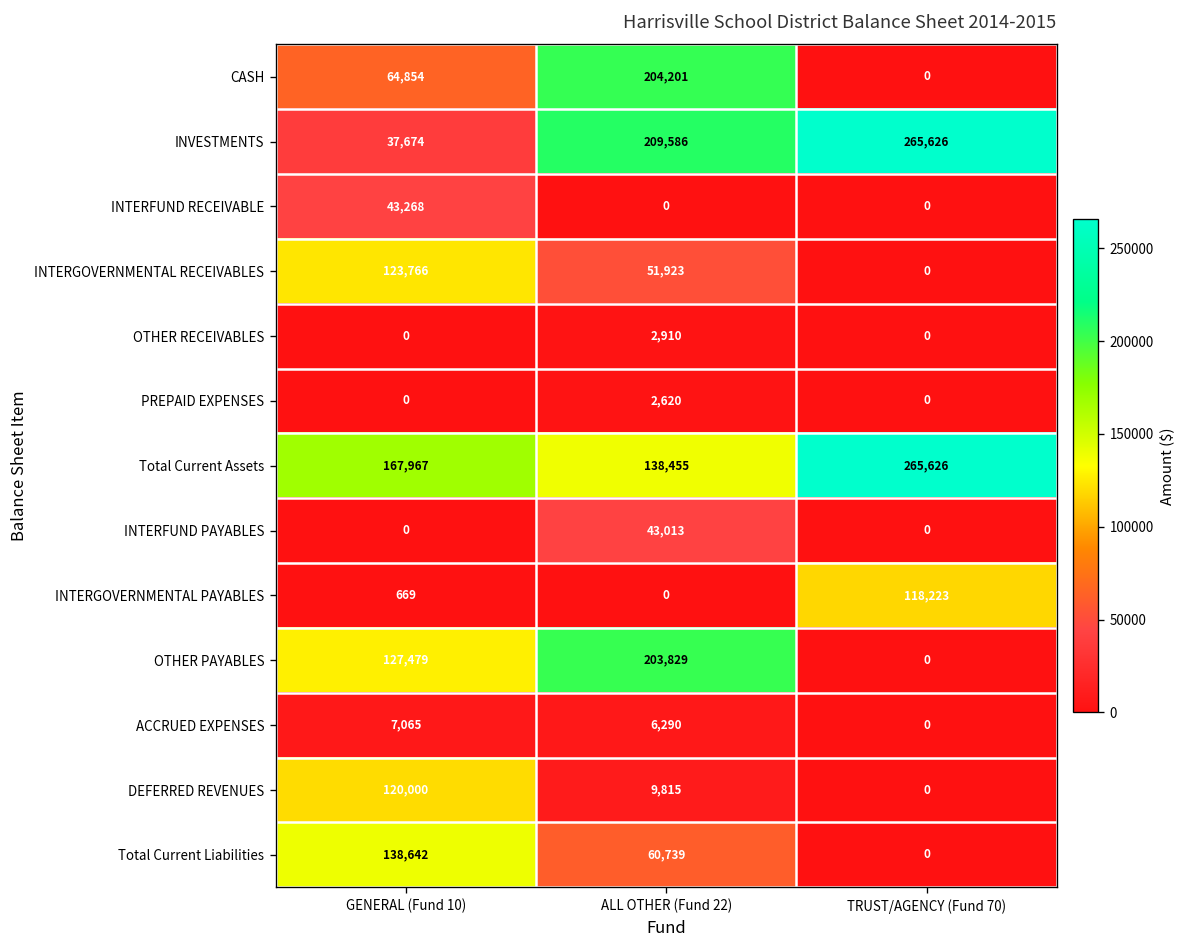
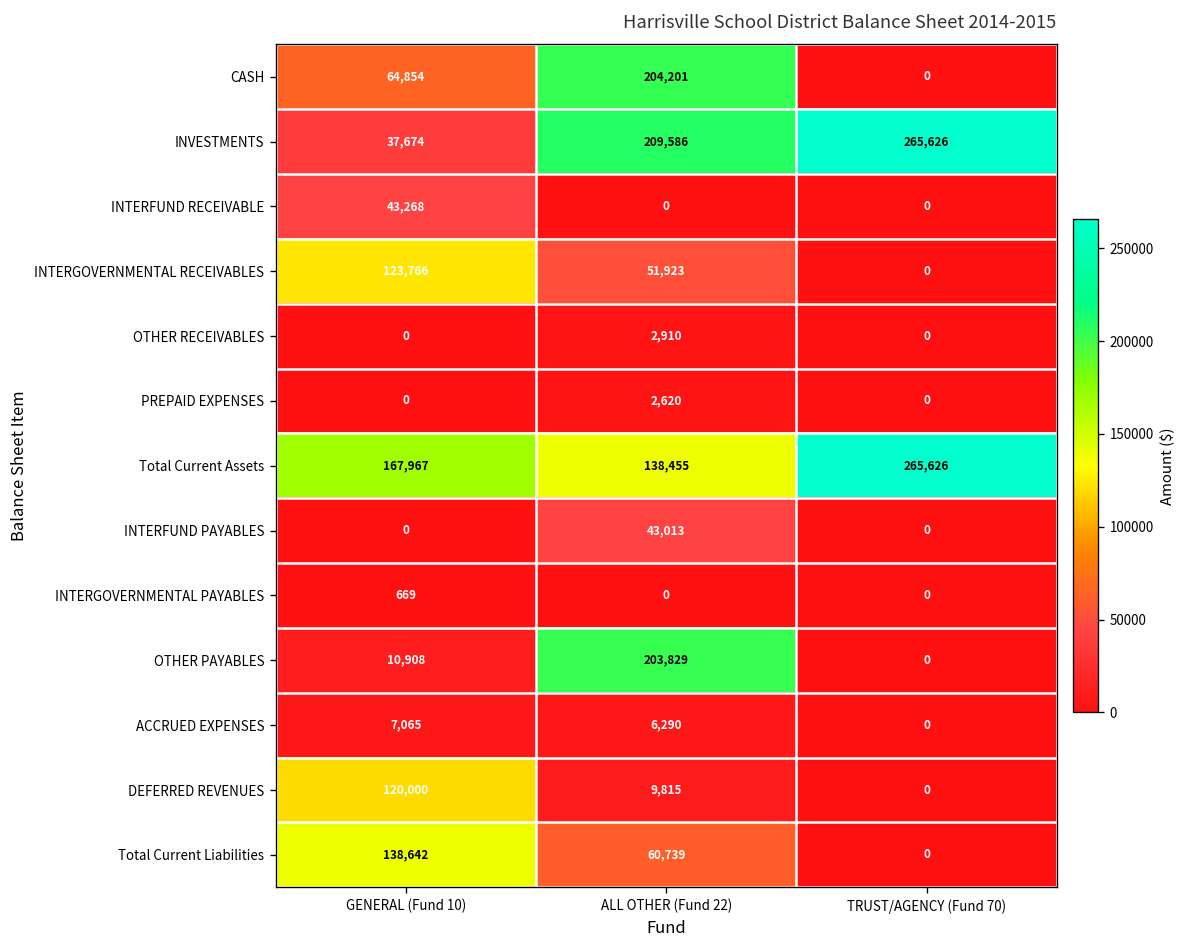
  {
    "CASH": {
      "GENERAL (Fund 10)": "64,854",
      "ALL OTHER (Fund 22)": "204,201",
      "TRUST/AGENCY (Fund 70)": "0"
    },
    "INVESTMENTS": {
      "GENERAL (Fund 10)": "37,674",
      "ALL OTHER (Fund 22)": "209,586",
      "TRUST/AGENCY (Fund 70)": "265,626"
    },
    "INTERFUND RECEIVABLE": {
      "GENERAL (Fund 10)": "43,268",
      "ALL OTHER (Fund 22)": "0",
      "TRUST/AGENCY (Fund 70)": "0"
    },
    "INTERGOVERNMENTAL RECEIVABLES": {
      "GENERAL (Fund 10)": "123,766",
      "ALL OTHER (Fund 22)": "51,923",
      "TRUST/AGENCY (Fund 70)": "0"
    },
    "OTHER RECEIVABLES": {
      "GENERAL (Fund 10)": "0",
      "ALL OTHER (Fund 22)": "2,910",
      "TRUST/AGENCY (Fund 70)": "0"
    },
    "PREPAID EXPENSES": {
      "GENERAL (Fund 10)": "0",
      "ALL OTHER (Fund 22)": "2,620",
      "TRUST/AGENCY (Fund 70)": "0"
    },
    "Total Current Assets": {
      "GENERAL (Fund 10)": "167,967",
      "ALL OTHER (Fund 22)": "138,455",
      "TRUST/AGENCY (Fund 70)": "265,626"
    },
    "INTERFUND PAYABLES": {
      "GENERAL (Fund 10)": "0",
      "ALL OTHER (Fund 22)": "43,013",
      "TRUST/AGENCY (Fund 70)": "0"
    },
    "INTERGOVERNMENTAL PAYABLES": {
      "GENERAL (Fund 10)": "669",
      "ALL OTHER (Fund 22)": "0",
-     "TRUST/AGENCY (Fund 70)": "118,223"
+     "TRUST/AGENCY (Fund 70)": "0"
    },
    "OTHER PAYABLES": {
-     "GENERAL (Fund 10)": "127,479",
+     "GENERAL (Fund 10)": "10,908",
      "ALL OTHER (Fund 22)": "203,829",
      "TRUST/AGENCY (Fund 70)": "0"
    },
    "ACCRUED EXPENSES": {
      "GENERAL (Fund 10)": "7,065",
      "ALL OTHER (Fund 22)": "6,290",
      "TRUST/AGENCY (Fund 70)": "0"
    },
    "DEFERRED REVENUES": {
      "GENERAL (Fund 10)": "120,000",
      "ALL OTHER (Fund 22)": "9,815",
      "TRUST/AGENCY (Fund 70)": "0"
    },
    "Total Current Liabilities": {
      "GENERAL (Fund 10)": "138,642",
      "ALL OTHER (Fund 22)": "60,739",
      "TRUST/AGENCY (Fund 70)": "0"
    }
  }
